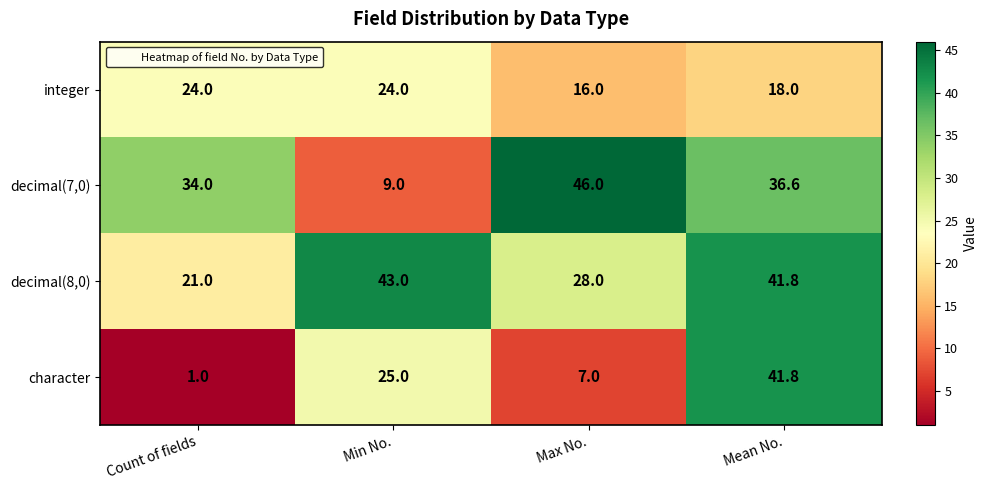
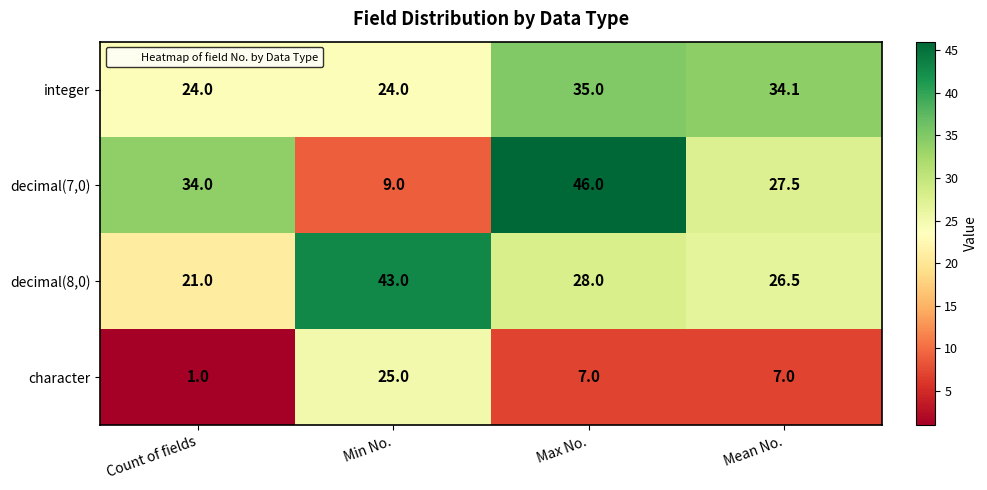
  {
    "integer": {
      "Count of fields": 24.0,
      "Min No.": 24.0,
-     "Max No.": 16.0,
-     "Mean No.": 18.0
+     "Max No.": 35.0,
+     "Mean No.": 34.1
    },
    "decimal(7,0)": {
      "Count of fields": 34.0,
      "Min No.": 9.0,
      "Max No.": 46.0,
-     "Mean No.": 36.6
+     "Mean No.": 27.5
    },
    "decimal(8,0)": {
      "Count of fields": 21.0,
      "Min No.": 43.0,
      "Max No.": 28.0,
-     "Mean No.": 41.8
+     "Mean No.": 26.5
    },
    "character": {
      "Count of fields": 1.0,
      "Min No.": 25.0,
      "Max No.": 7.0,
-     "Mean No.": 41.8
+     "Mean No.": 7.0
    }
  }
